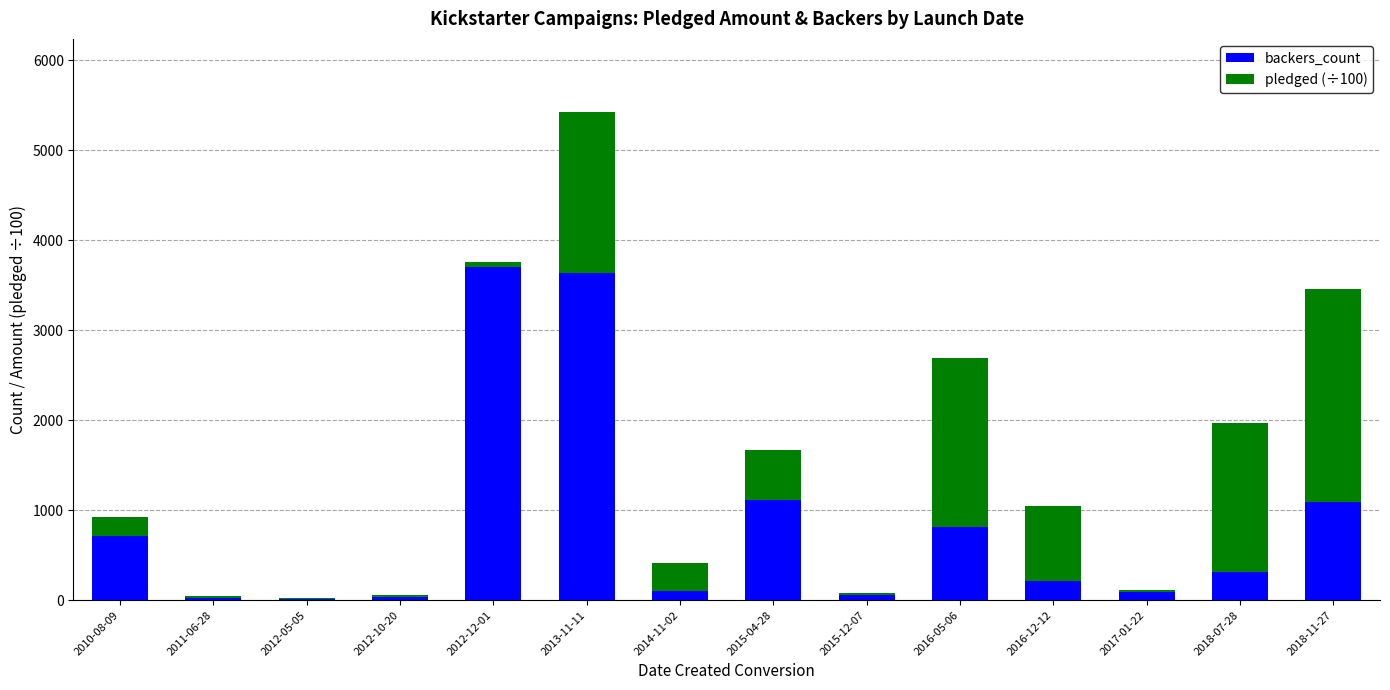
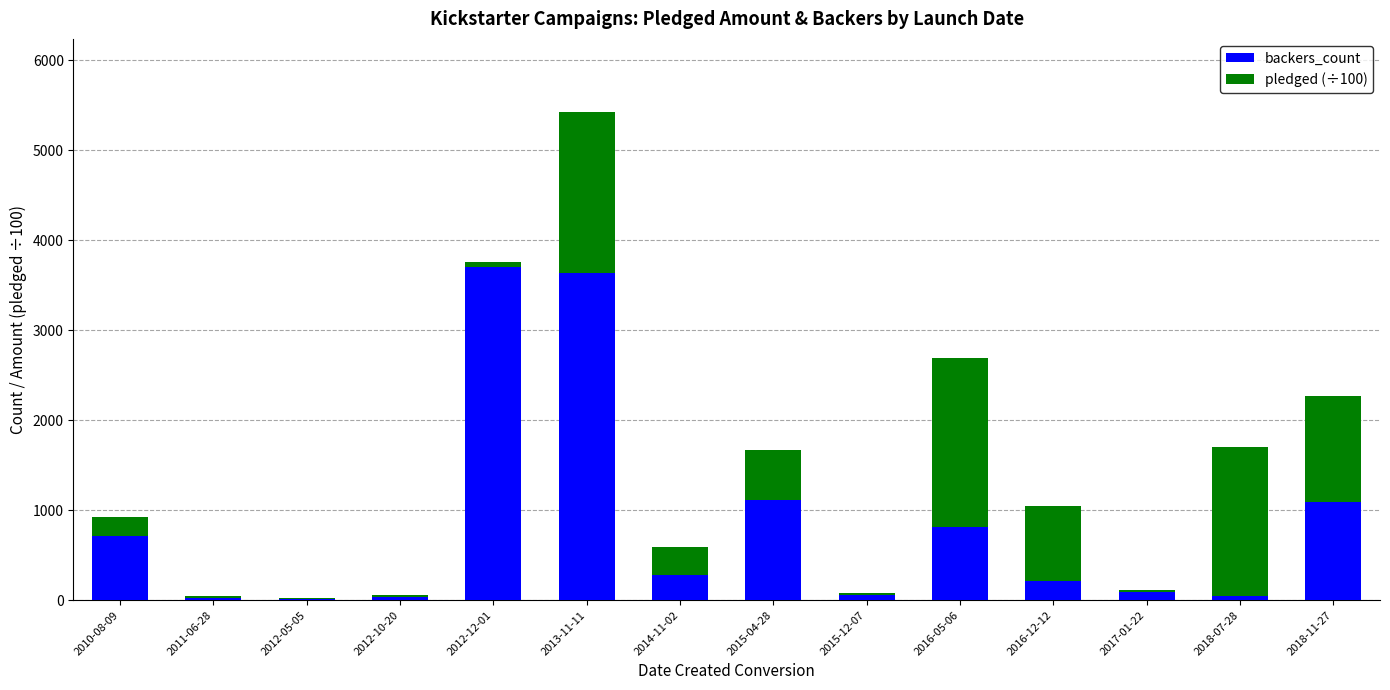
  {
    "backers_count": {
      "2010-08-09": 700,
      "2012-10-20": 0,
      "2012-12-01": 3700,
      "2013-11-11": 3600,
-     "2014-11-02": 100,
+     "2014-11-02": 300,
      "2015-04-28": 1100,
      "2015-12-07": 100,
      "2016-05-06": 800,
      "2016-12-12": 200,
      "2017-01-22": 100,
-     "2018-07-28": 300,
+     "2018-07-28": 0,
      "2018-11-27": 1100
    },
    "pledged (÷100)": {
      "2010-08-09": 200,
      "2012-10-20": 0,
      "2012-12-01": 100,
      "2013-11-11": 1800,
      "2014-11-02": 300,
      "2015-04-28": 600,
      "2016-05-06": 1900,
      "2016-12-12": 800,
      "2018-07-28": 1700,
-     "2018-11-27": 2400
+     "2018-11-27": 1200
    }
  }
